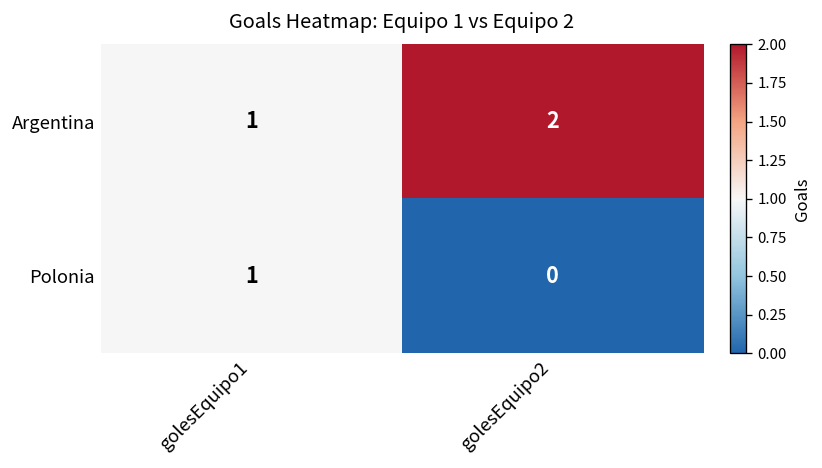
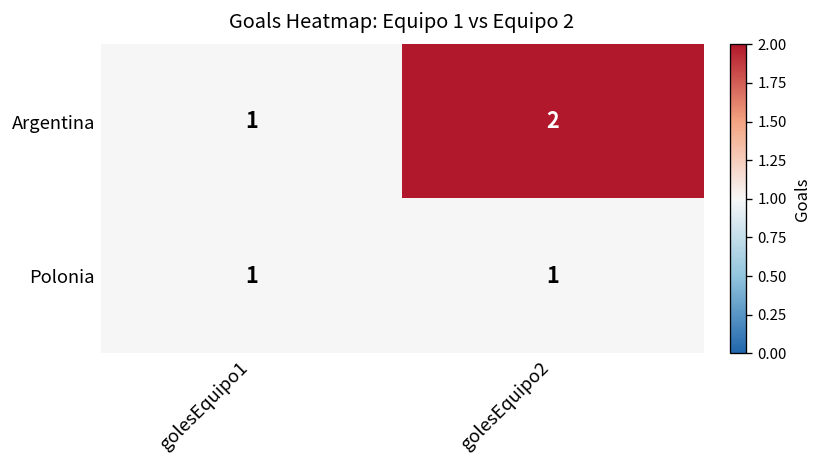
  {
    "Argentina": {
      "golesEquipo1": 1,
      "golesEquipo2": 2
    },
    "Polonia": {
      "golesEquipo1": 1,
-     "golesEquipo2": 0
+     "golesEquipo2": 1
    }
  }
